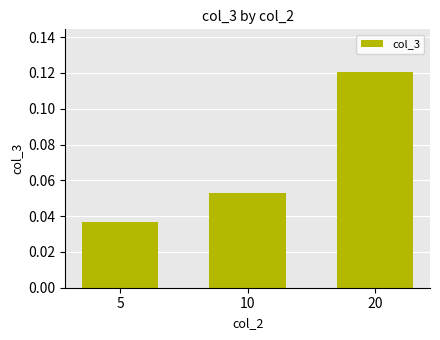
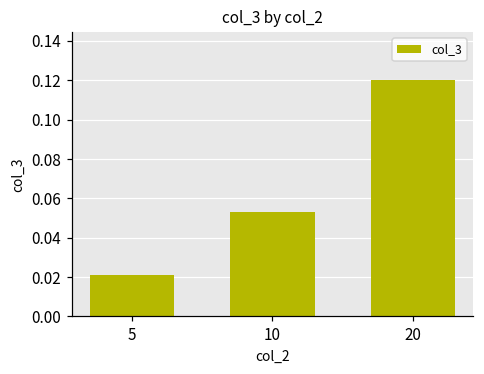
  {
-   "5": 0.037,
+   "5": 0.021,
    "10": 0.053,
    "20": 0.120
  }
